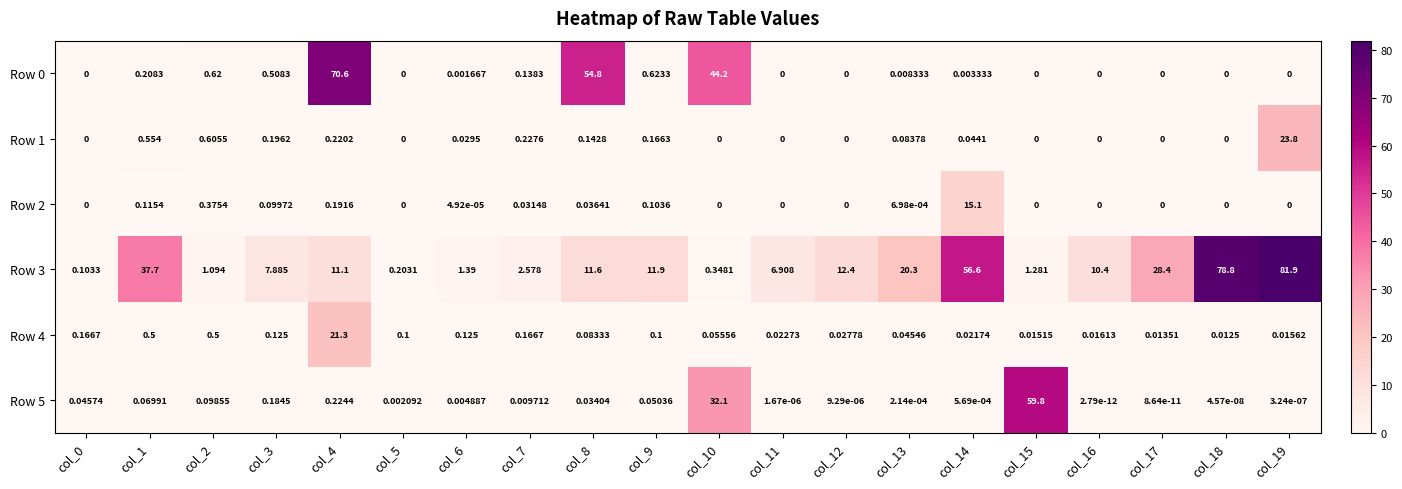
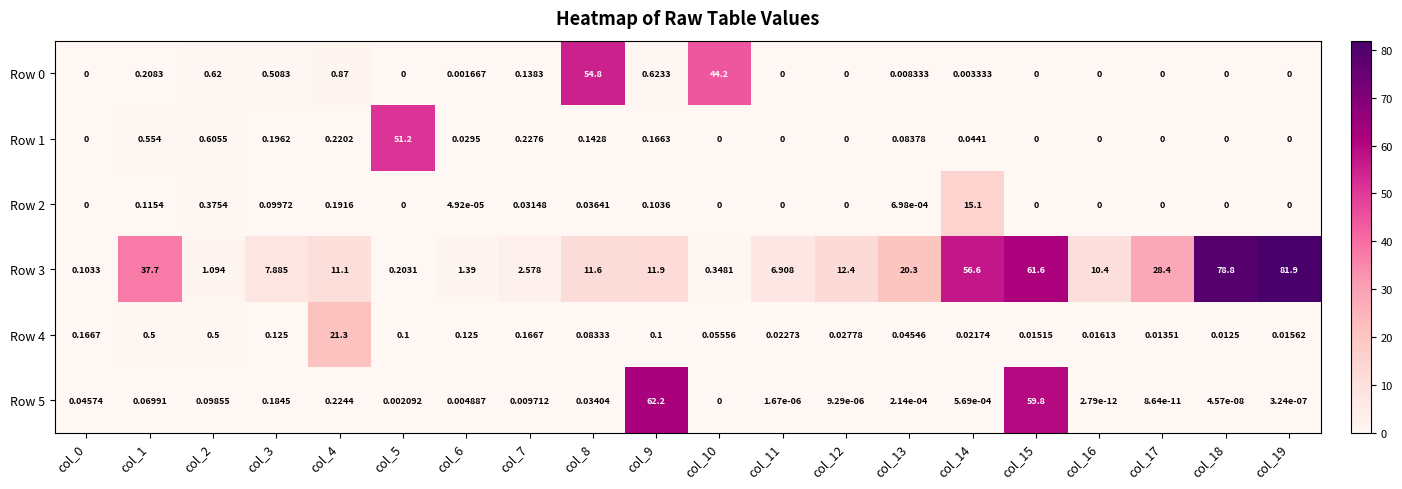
  {
    "Row 0": {
      "col_0": "0",
      "col_1": "0.2083",
      "col_2": "0.62",
      "col_3": "0.5083",
-     "col_4": "70.6",
+     "col_4": "0.87",
      "col_5": "0",
      "col_6": "0.001667",
      "col_7": "0.1383",
      "col_8": "54.8",
      "col_9": "0.6233",
      "col_10": "44.2",
      "col_11": "0",
      "col_12": "0",
      "col_13": "0.008333",
      "col_14": "0.003333",
      "col_15": "0",
      "col_16": "0",
      "col_17": "0",
      "col_18": "0",
      "col_19": "0"
    },
    "Row 1": {
      "col_0": "0",
      "col_1": "0.554",
      "col_2": "0.6055",
      "col_3": "0.1962",
      "col_4": "0.2202",
-     "col_5": "0",
+     "col_5": "51.2",
      "col_6": "0.0295",
      "col_7": "0.2276",
      "col_8": "0.1428",
      "col_9": "0.1663",
      "col_10": "0",
      "col_11": "0",
      "col_12": "0",
      "col_13": "0.08378",
      "col_14": "0.0441",
      "col_15": "0",
      "col_16": "0",
      "col_17": "0",
      "col_18": "0",
-     "col_19": "23.8"
+     "col_19": "0"
    },
    "Row 2": {
      "col_0": "0",
      "col_1": "0.1154",
      "col_2": "0.3754",
      "col_3": "0.09972",
      "col_4": "0.1916",
      "col_5": "0",
      "col_6": "4.92e-05",
      "col_7": "0.03148",
      "col_8": "0.03641",
      "col_9": "0.1036",
      "col_10": "0",
      "col_11": "0",
      "col_12": "0",
      "col_13": "6.98e-04",
      "col_14": "15.1",
      "col_15": "0",
      "col_16": "0",
      "col_17": "0",
      "col_18": "0",
      "col_19": "0"
    },
    "Row 3": {
      "col_0": "0.1033",
      "col_1": "37.7",
      "col_2": "1.094",
      "col_3": "7.885",
      "col_4": "11.1",
      "col_5": "0.2031",
      "col_6": "1.39",
      "col_7": "2.578",
      "col_8": "11.6",
      "col_9": "11.9",
      "col_10": "0.3481",
      "col_11": "6.908",
      "col_12": "12.4",
      "col_13": "20.3",
      "col_14": "56.6",
-     "col_15": "1.281",
+     "col_15": "61.6",
      "col_16": "10.4",
      "col_17": "28.4",
      "col_18": "78.8",
      "col_19": "81.9"
    },
    "Row 4": {
      "col_0": "0.1667",
      "col_1": "0.5",
      "col_2": "0.5",
      "col_3": "0.125",
      "col_4": "21.3",
      "col_5": "0.1",
      "col_6": "0.125",
      "col_7": "0.1667",
      "col_8": "0.08333",
      "col_9": "0.1",
      "col_10": "0.05556",
      "col_11": "0.02273",
      "col_12": "0.02778",
      "col_13": "0.04546",
      "col_14": "0.02174",
      "col_15": "0.01515",
      "col_16": "0.01613",
      "col_17": "0.01351",
      "col_18": "0.0125",
      "col_19": "0.01562"
    },
    "Row 5": {
      "col_0": "0.04574",
      "col_1": "0.06991",
      "col_2": "0.09855",
      "col_3": "0.1845",
      "col_4": "0.2244",
      "col_5": "0.002092",
      "col_6": "0.004887",
      "col_7": "0.009712",
      "col_8": "0.03404",
-     "col_9": "0.05036",
-     "col_10": "32.1",
+     "col_9": "62.2",
+     "col_10": "0",
      "col_11": "1.67e-06",
      "col_12": "9.29e-06",
      "col_13": "2.14e-04",
      "col_14": "5.69e-04",
      "col_15": "59.8",
      "col_16": "2.79e-12",
      "col_17": "8.64e-11",
      "col_18": "4.57e-08",
      "col_19": "3.24e-07"
    }
  }
